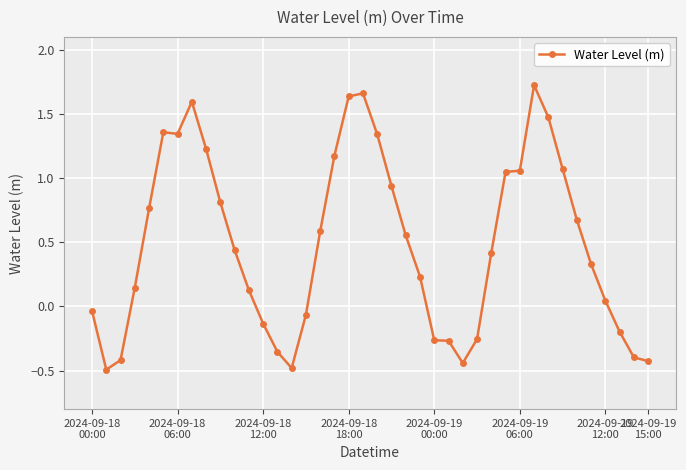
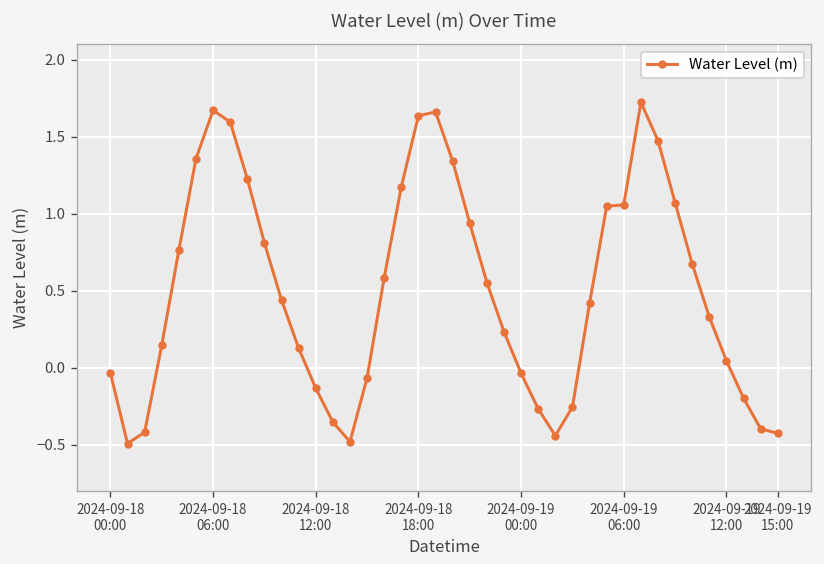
  {
    "2024-09-18 00:00": -0.03,
-   "2024-09-18 06:00": 1.34,
+   "2024-09-18 06:00": 1.67,
    "2024-09-18 12:00": -0.13,
    "2024-09-18 18:00": 1.64,
-   "2024-09-19 00:00": -0.26,
+   "2024-09-19 00:00": -0.04,
    "2024-09-19 06:00": 1.06
  }
